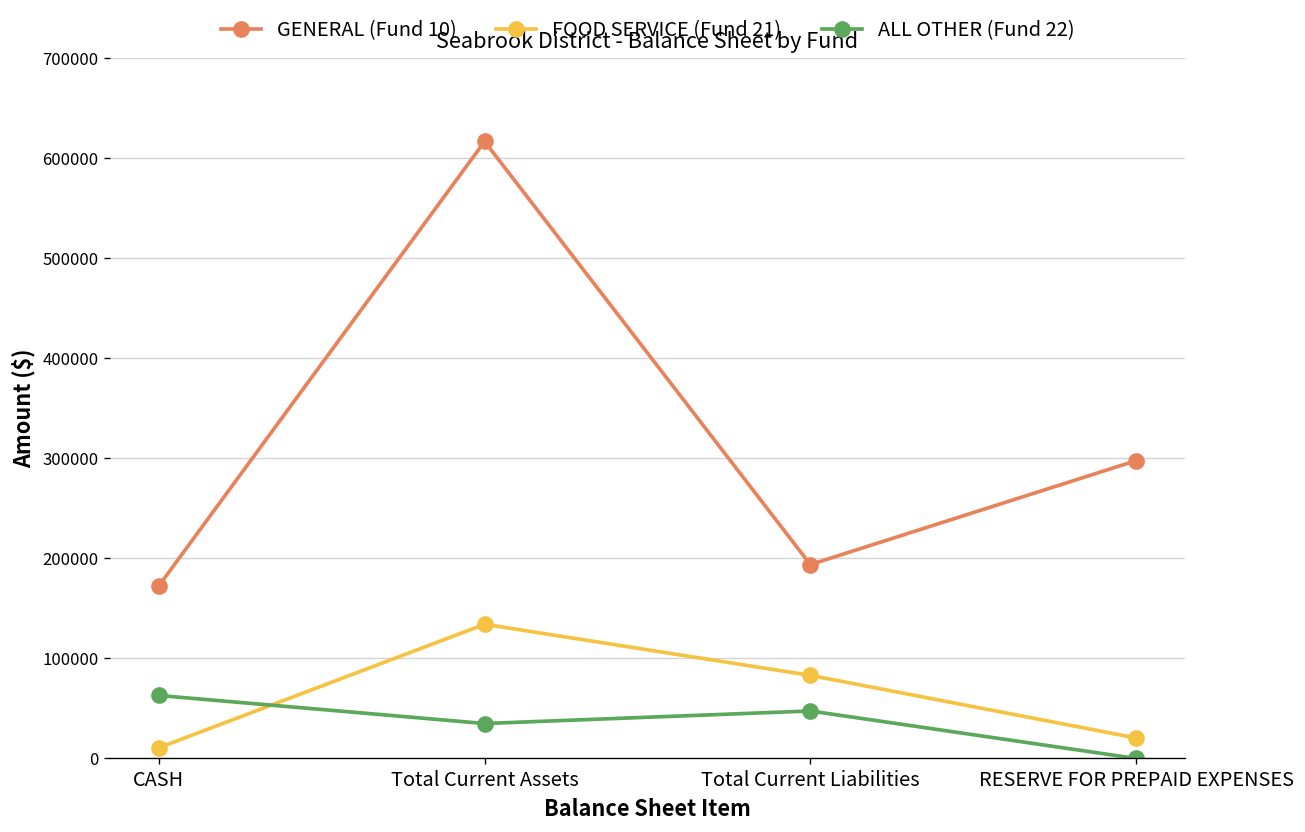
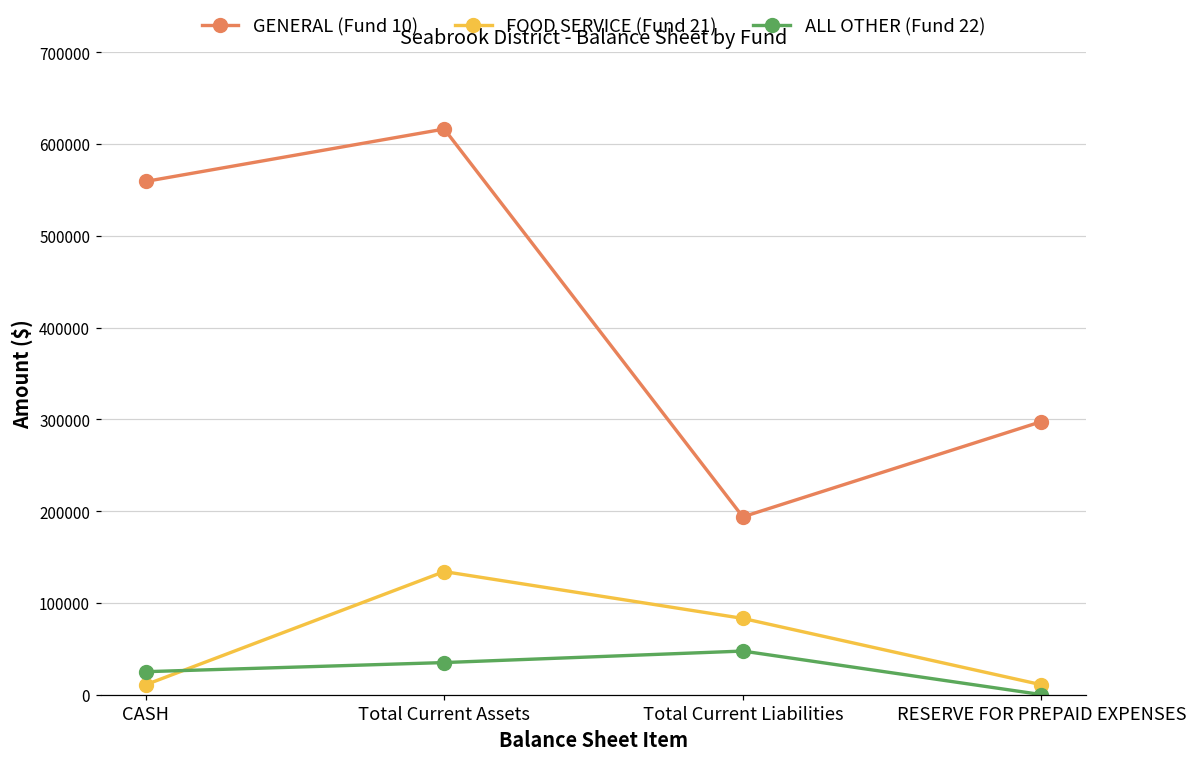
  {
    "GENERAL (Fund 10)": {
-     "CASH": 170000,
+     "CASH": 560000,
      "Total Current Assets": 620000,
      "Total Current Liabilities": 190000,
      "RESERVE FOR PREPAID EXPENSES": 300000
    },
    "FOOD SERVICE (Fund 21)": {
      "CASH": 10000,
      "Total Current Assets": 130000,
      "Total Current Liabilities": 80000,
-     "RESERVE FOR PREPAID EXPENSES": 20000
+     "RESERVE FOR PREPAID EXPENSES": 10000
    },
    "ALL OTHER (Fund 22)": {
-     "CASH": 60000,
+     "CASH": 20000,
      "Total Current Assets": 30000,
      "Total Current Liabilities": 50000,
      "RESERVE FOR PREPAID EXPENSES": 0
    }
  }
